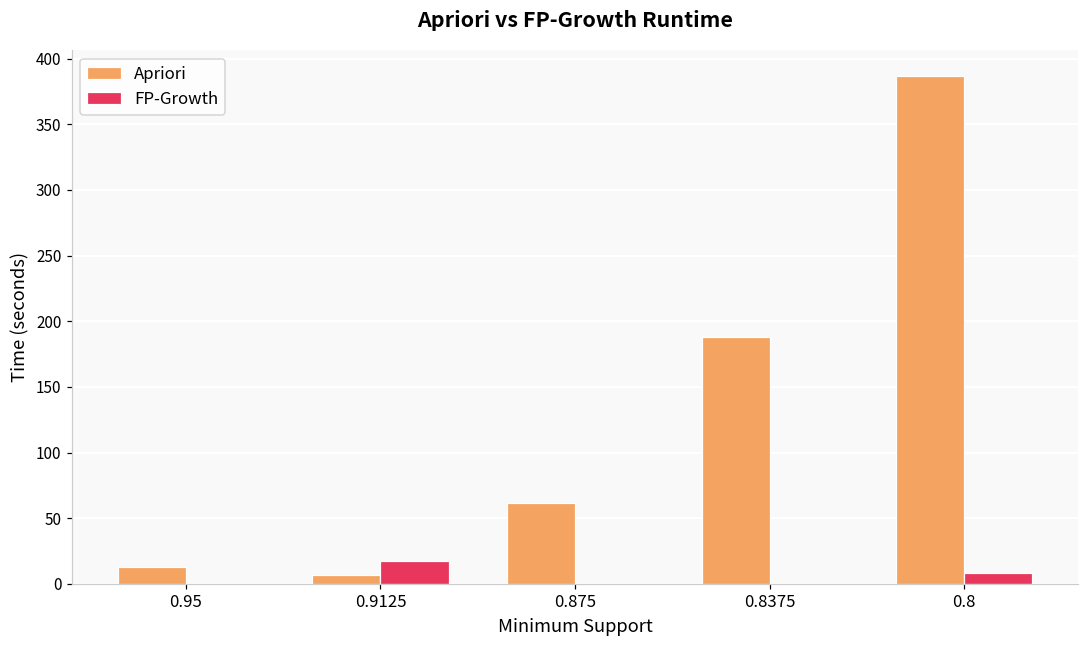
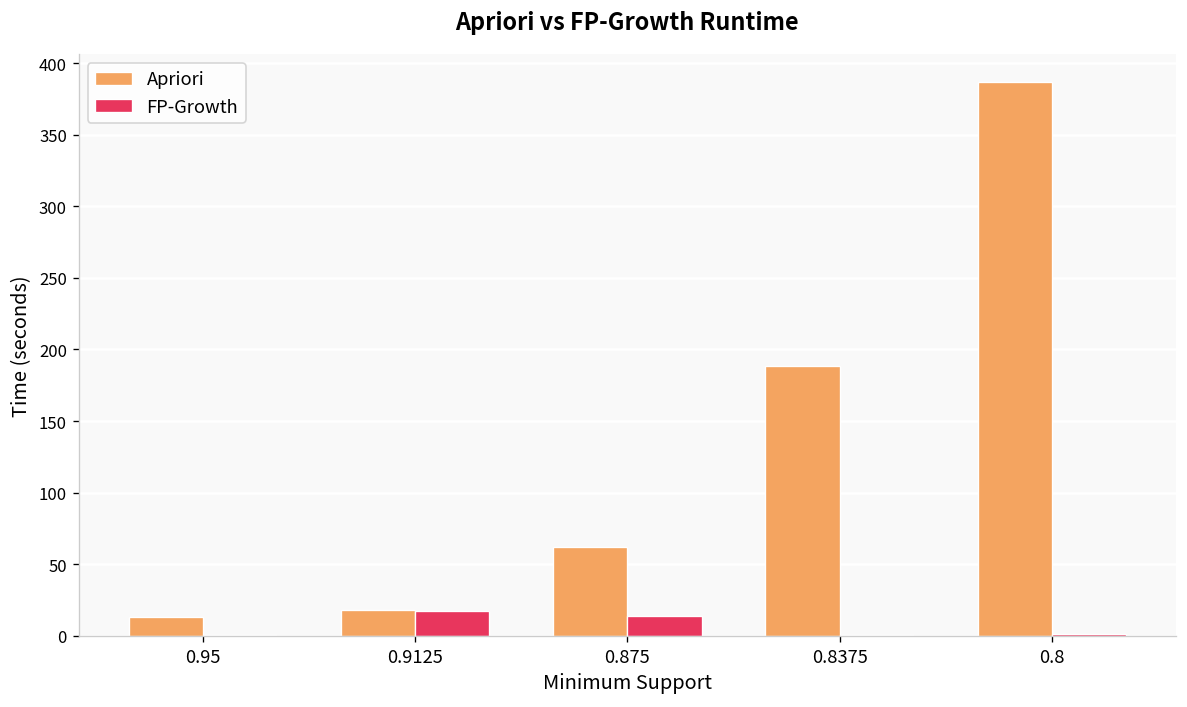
  {
    "Apriori": {
      "0.95": 13,
-     "0.9125": 7,
+     "0.9125": 18,
      "0.875": 62,
      "0.8375": 188,
      "0.8": 387
    },
    "FP-Growth": {
      "0.9125": 17,
-     "0.875": 0,
-     "0.8": 8
+     "0.875": 14,
+     "0.8": 1
    }
  }
